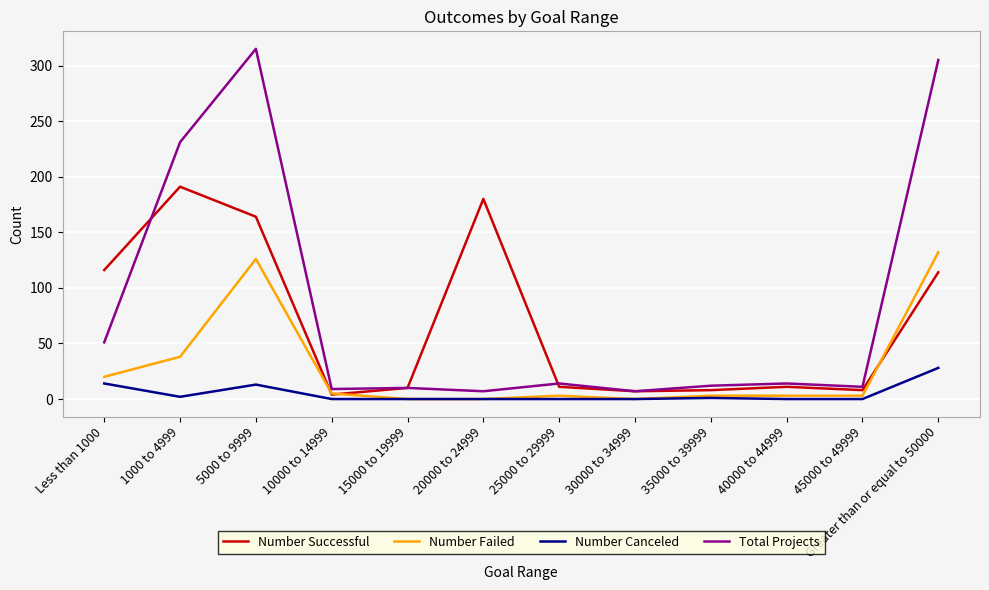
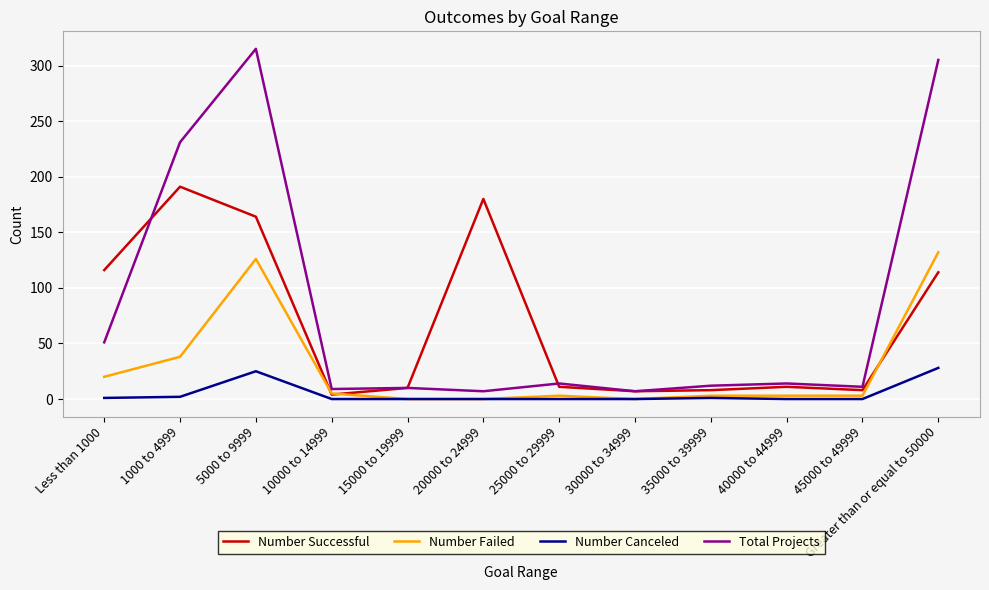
  {
    "Number Successful": {
      "Less than 1000": 116,
      "1000 to 4999": 191,
      "5000 to 9999": 164,
      "20000 to 24999": 180,
      "25000 to 29999": 11,
      "35000 to 39999": 8,
      "40000 to 44999": 11,
      "45000 to 49999": 8,
      "Greater than or equal to 50000": 114
    },
    "Number Failed": {
      "Less than 1000": 20,
      "1000 to 4999": 38,
      "5000 to 9999": 126,
      "25000 to 29999": 3,
      "40000 to 44999": 3,
      "45000 to 49999": 3,
      "Greater than or equal to 50000": 132
    },
    "Number Canceled": {
-     "Less than 1000": 14,
+     "Less than 1000": 1,
      "1000 to 4999": 2,
-     "5000 to 9999": 13,
+     "5000 to 9999": 25,
      "10000 to 14999": 0,
      "25000 to 29999": 0,
      "40000 to 44999": 0,
      "45000 to 49999": 0,
      "Greater than or equal to 50000": 28
    },
    "Total Projects": {
      "Less than 1000": 51,
      "1000 to 4999": 231,
      "5000 to 9999": 315,
      "10000 to 14999": 9,
      "20000 to 24999": 7,
      "25000 to 29999": 14,
      "35000 to 39999": 12,
      "40000 to 44999": 14,
      "45000 to 49999": 11,
      "Greater than or equal to 50000": 305
    }
  }
